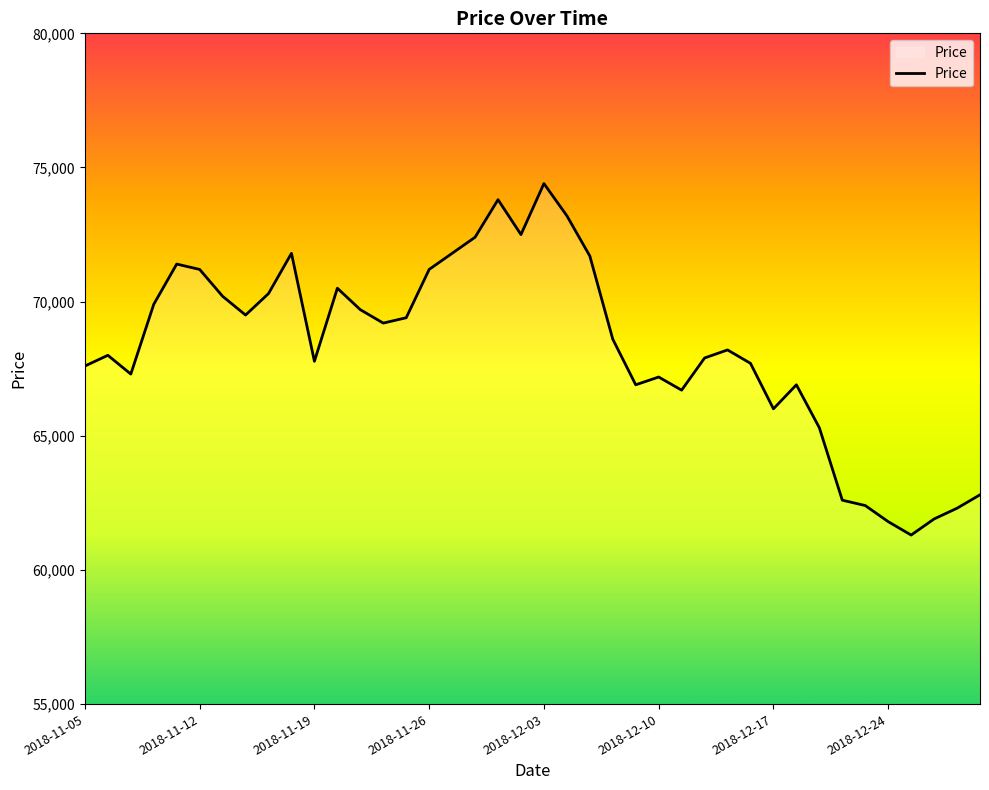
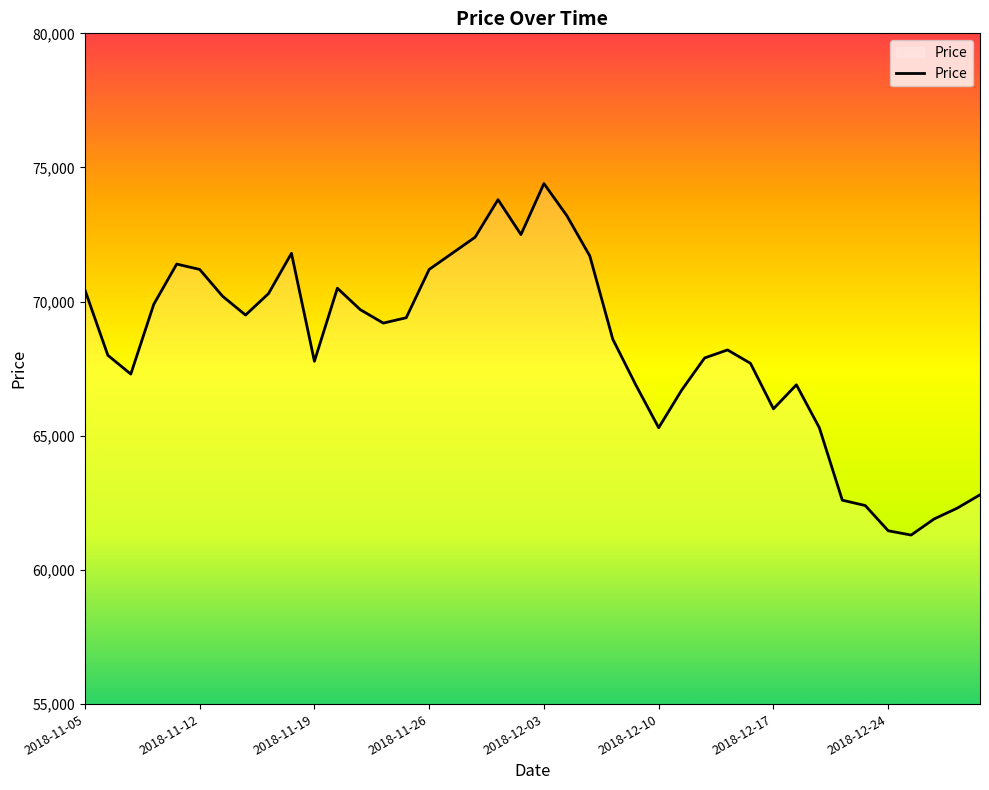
  {
-   "2018-11-05": "67,600",
+   "2018-11-05": "70,400",
    "2018-11-12": "71,200",
    "2018-11-19": "67,800",
    "2018-11-26": "71,200",
    "2018-12-03": "74,400",
-   "2018-12-10": "67,200",
+   "2018-12-10": "65,300",
    "2018-12-17": "66,000",
-   "2018-12-24": "61,800"
+   "2018-12-24": "61,500"
  }
